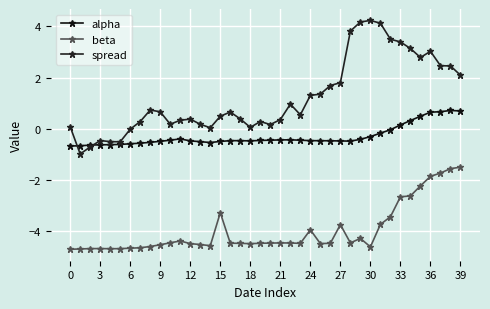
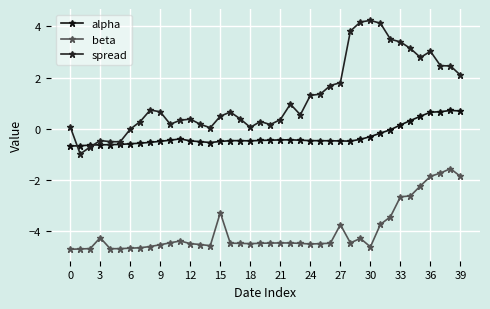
  {
    "beta": {
      "0": -4.7,
-     "3": -4.7,
+     "3": -4.3,
      "6": -4.7,
      "9": -4.5,
      "12": -4.5,
      "15": -3.3,
      "18": -4.5,
      "21": -4.5,
-     "24": -4.0,
+     "24": -4.5,
      "27": -3.8,
      "30": -4.6,
      "33": -2.7,
      "36": -1.9,
-     "39": -1.5
+     "39": -1.9
    }
  }
